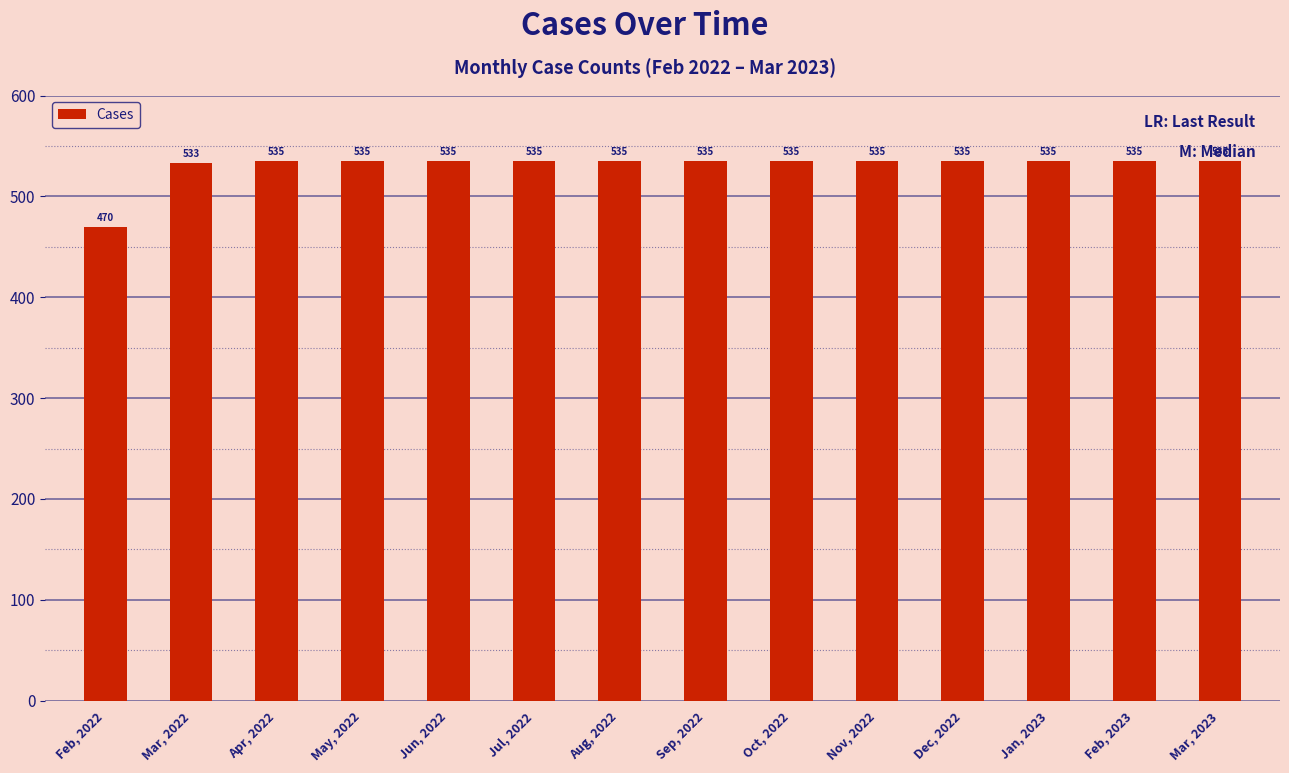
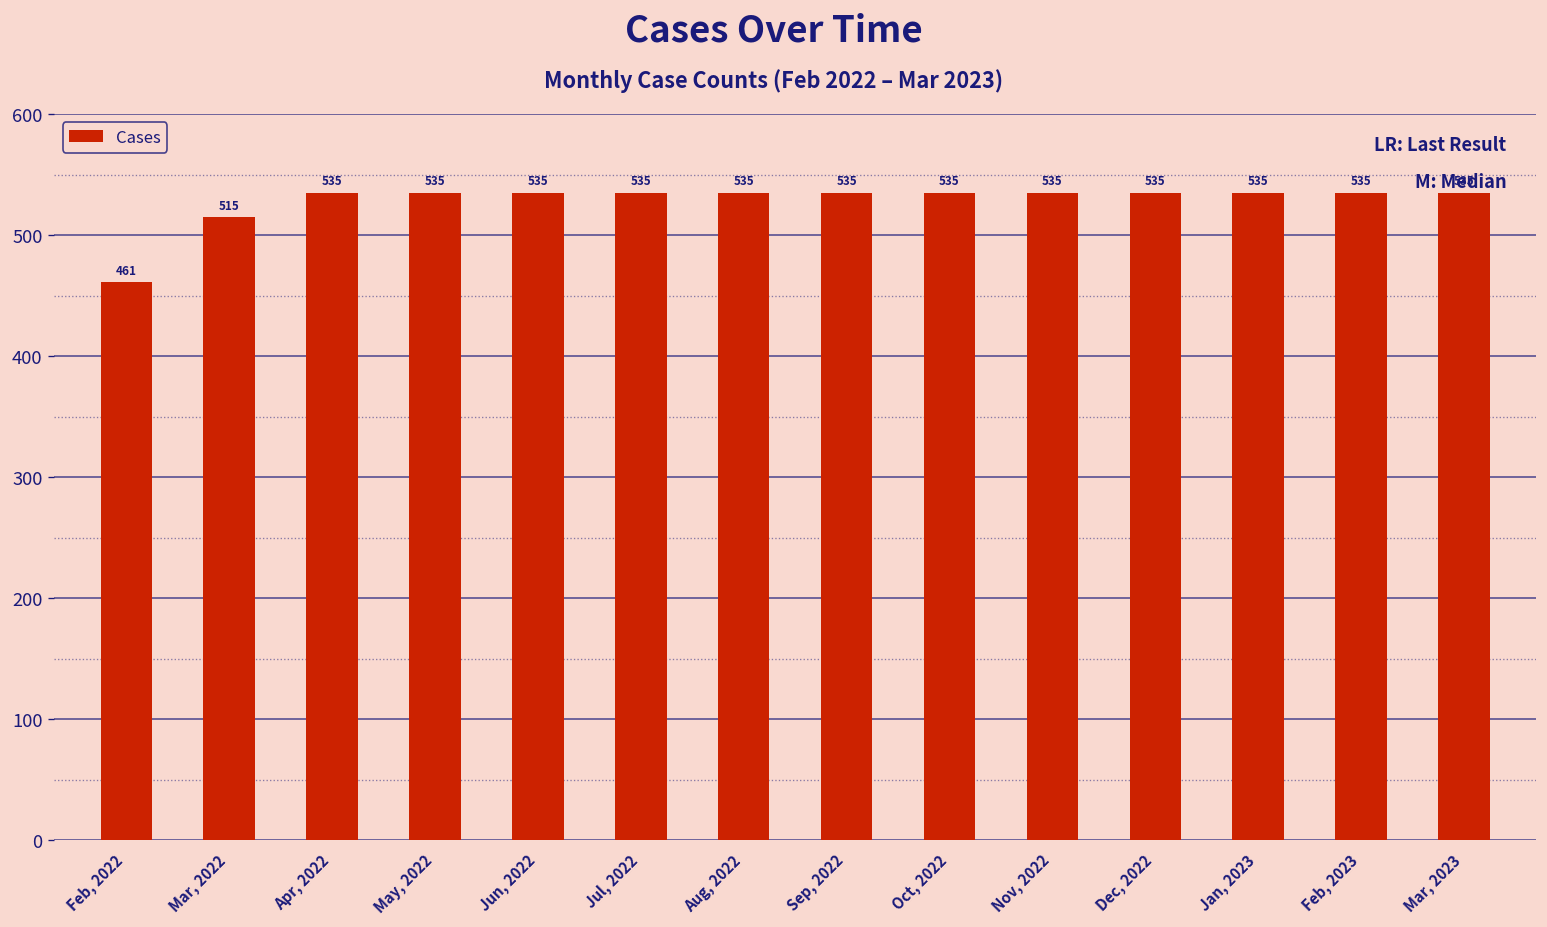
  {
-   "Feb, 2022": 470,
-   "Mar, 2022": 533,
+   "Feb, 2022": 461,
+   "Mar, 2022": 515,
    "Apr, 2022": 535,
    "May, 2022": 535,
    "Jun, 2022": 535,
    "Jul, 2022": 535,
    "Aug, 2022": 535,
    "Sep, 2022": 535,
    "Oct, 2022": 535,
    "Nov, 2022": 535,
    "Dec, 2022": 535,
    "Jan, 2023": 535,
    "Feb, 2023": 535
  }
